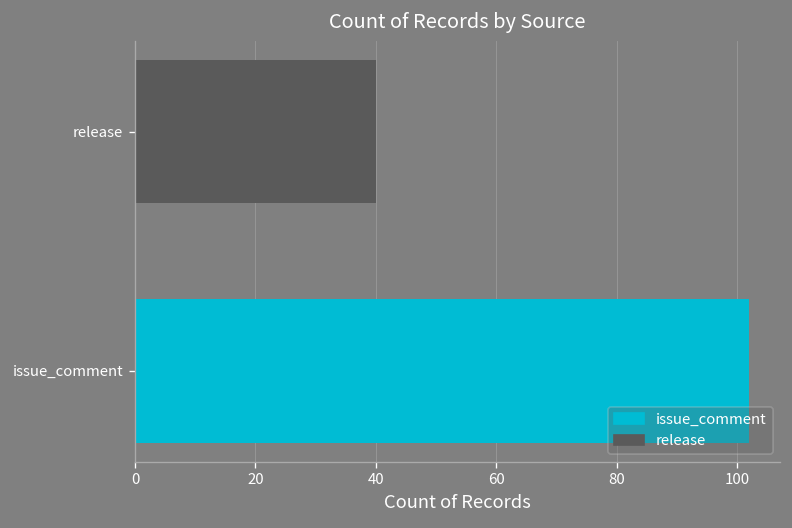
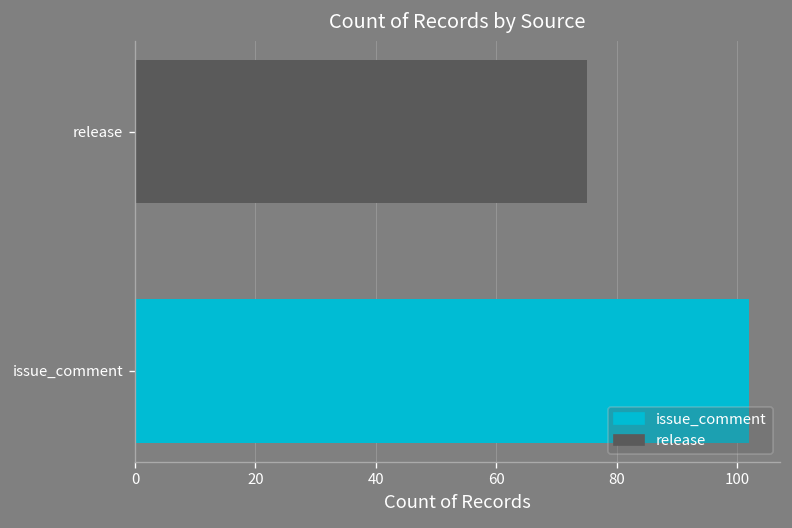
  {
-   "release": 40,
+   "release": 75,
    "issue_comment": 102
  }
